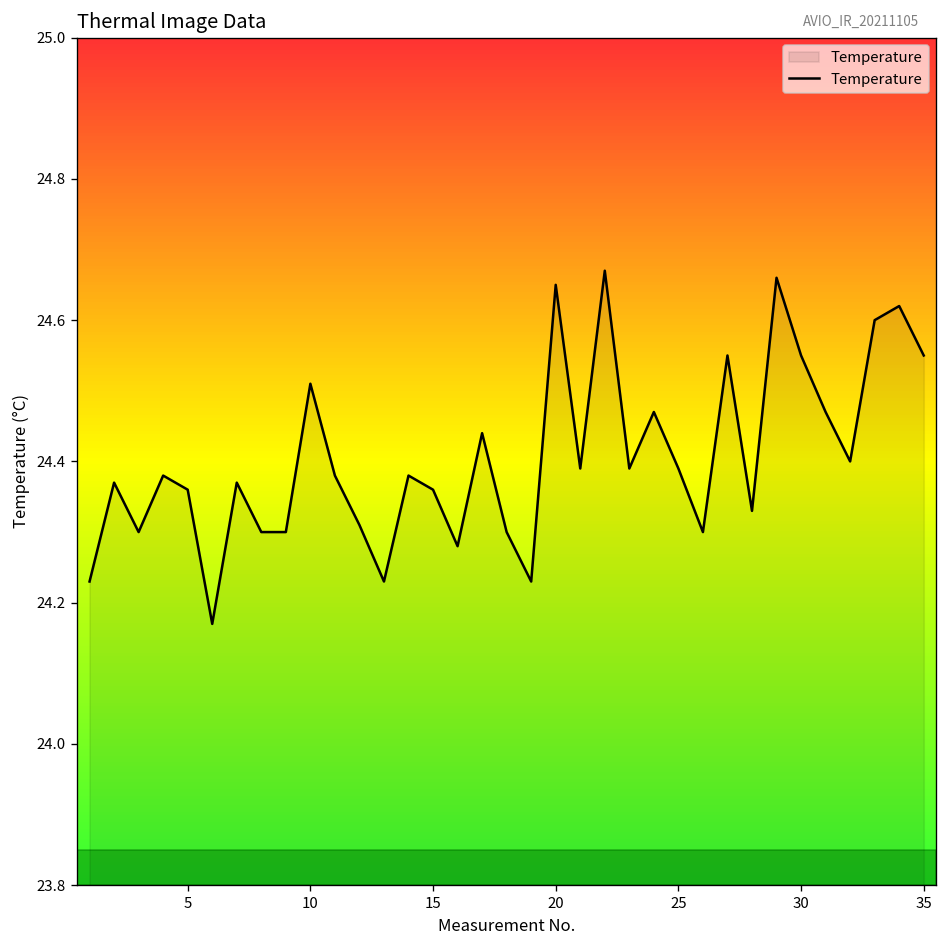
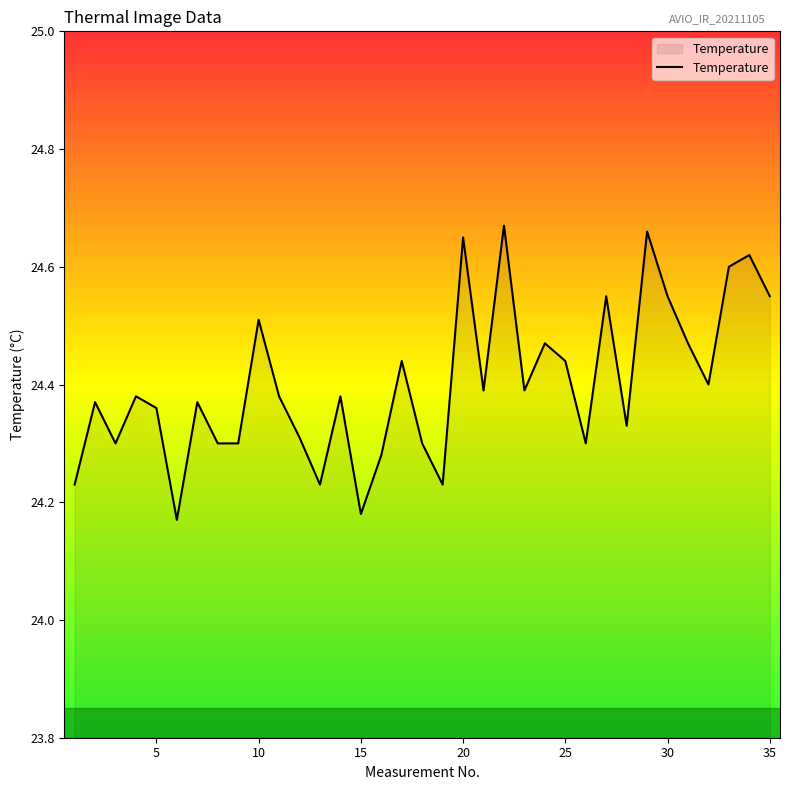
  {
    "5": 24.36,
    "10": 24.51,
-   "15": 24.36,
+   "15": 24.18,
    "20": 24.65,
-   "25": 24.39,
+   "25": 24.44,
    "30": 24.55,
    "35": 24.55
  }
